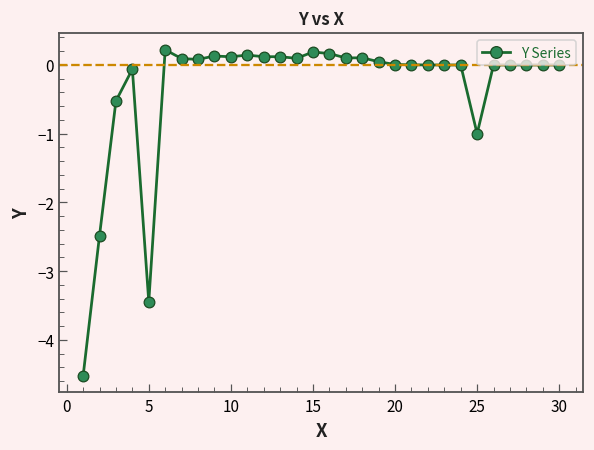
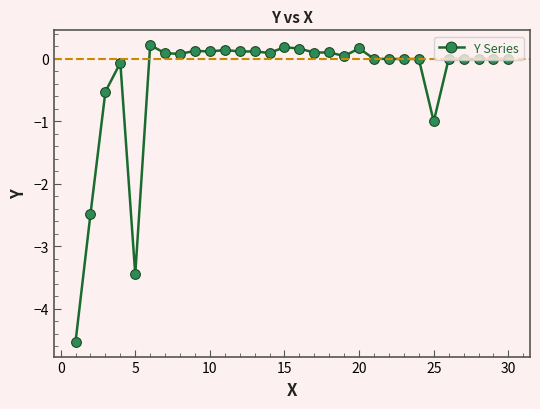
  {
    "5": -3.4,
    "10": 0.1,
    "15": 0.2,
-   "20": 0.0,
+   "20": 0.2,
    "25": -1.0
  }
